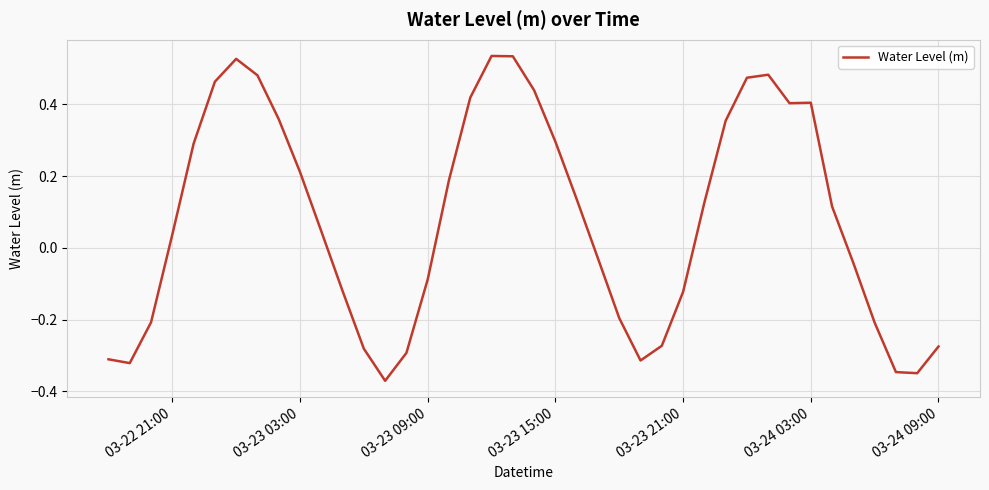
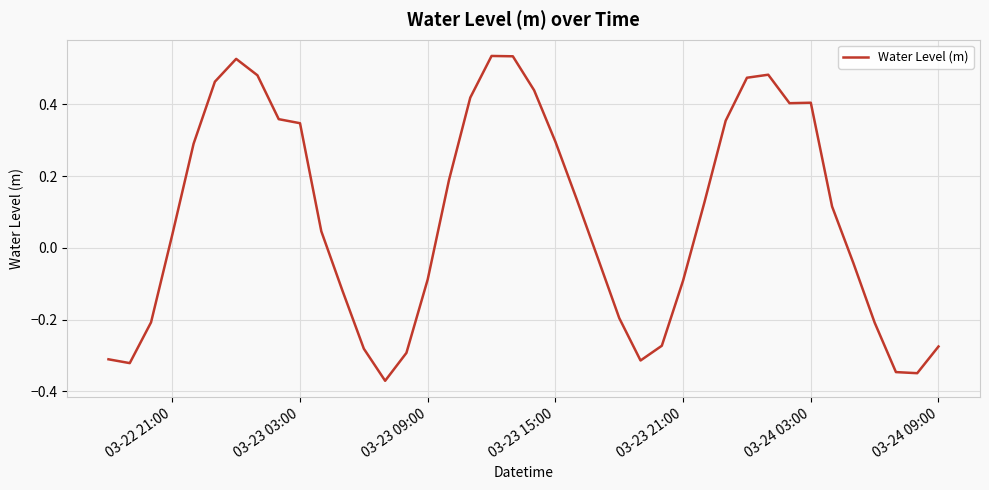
  {
    "03-22 21:00": 0.04,
-   "03-23 03:00": 0.21,
+   "03-23 03:00": 0.35,
    "03-23 09:00": -0.09,
    "03-23 15:00": 0.30,
-   "03-23 21:00": -0.12,
+   "03-23 21:00": -0.09,
    "03-24 03:00": 0.40,
    "03-24 09:00": -0.28
  }
